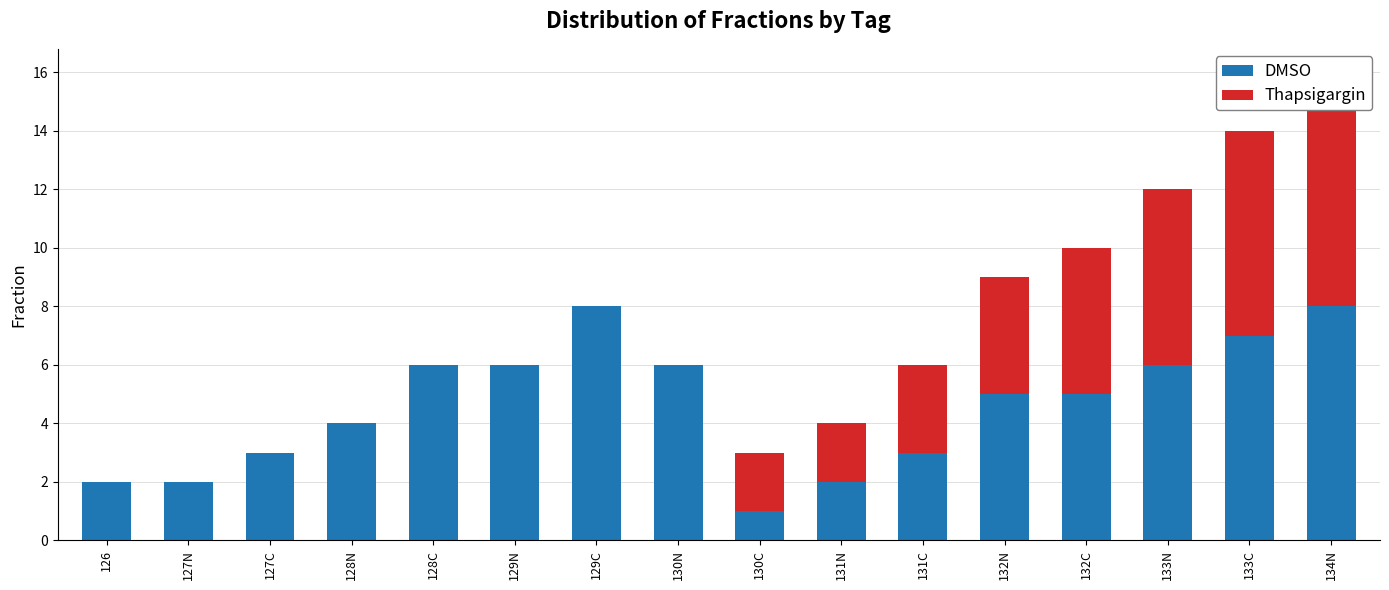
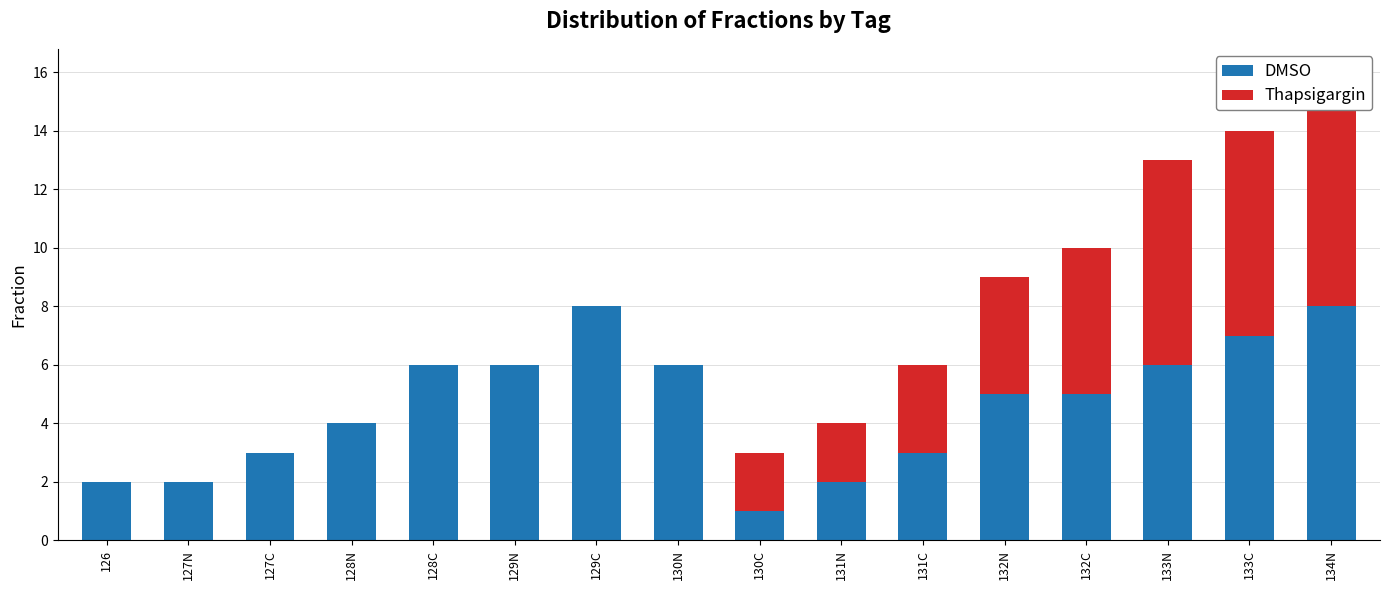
  {
    "DMSO": {
      "126": 2,
      "127N": 2,
      "127C": 3,
      "128N": 4,
      "128C": 6,
      "129N": 6,
      "129C": 8,
      "130N": 6,
      "130C": 1,
      "131N": 2,
      "131C": 3,
      "132N": 5,
      "132C": 5,
      "133N": 6,
      "133C": 7,
      "134N": 8
    },
    "Thapsigargin": {
      "126": 0,
      "127N": 0,
      "127C": 0,
      "128N": 0,
      "128C": 0,
      "129N": 0,
      "129C": 0,
      "130N": 0,
      "130C": 2,
      "131N": 2,
      "131C": 3,
      "132N": 4,
      "132C": 5,
-     "133N": 6,
+     "133N": 7,
      "133C": 7
    }
  }
